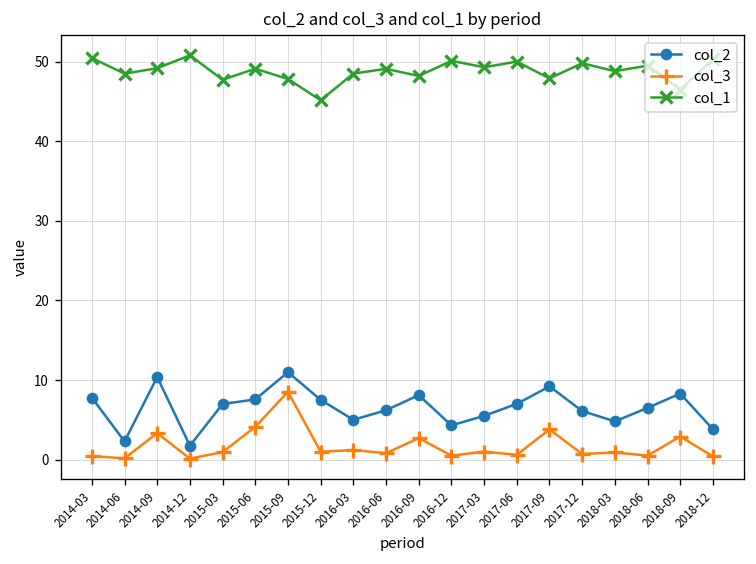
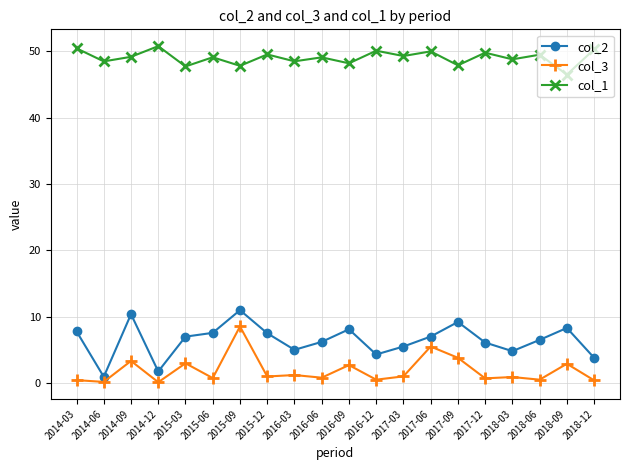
  {
    "col_2": {
      "2014-03": 8,
-     "2014-06": 2,
+     "2014-06": 1,
      "2014-09": 10,
      "2014-12": 2,
      "2015-03": 7,
      "2015-06": 8,
      "2015-09": 11,
      "2015-12": 8,
      "2016-03": 5,
      "2016-06": 6,
      "2016-09": 8,
      "2016-12": 4,
      "2017-03": 6,
      "2017-06": 7,
      "2017-09": 9,
      "2017-12": 6,
      "2018-03": 5,
      "2018-06": 7,
      "2018-09": 8,
      "2018-12": 4
    },
    "col_3": {
      "2014-03": 0,
      "2014-06": 0,
      "2014-09": 3,
      "2014-12": 0,
-     "2015-03": 1,
-     "2015-06": 4,
+     "2015-03": 3,
+     "2015-06": 1,
      "2015-09": 9,
      "2015-12": 1,
      "2016-03": 1,
      "2016-06": 1,
      "2016-09": 3,
      "2016-12": 1,
      "2017-03": 1,
-     "2017-06": 1,
+     "2017-06": 6,
      "2017-09": 4,
      "2017-12": 1,
      "2018-03": 1,
      "2018-06": 1,
      "2018-09": 3,
      "2018-12": 0
    },
    "col_1": {
      "2014-03": 50,
      "2014-06": 48,
      "2014-09": 49,
      "2014-12": 51,
      "2015-03": 48,
      "2015-06": 49,
      "2015-09": 48,
-     "2015-12": 45,
+     "2015-12": 50,
      "2016-03": 49,
      "2016-06": 49,
      "2016-09": 48,
      "2016-12": 50,
      "2017-03": 49,
      "2017-06": 50,
      "2017-09": 48,
      "2017-12": 50,
      "2018-03": 49
    }
  }
